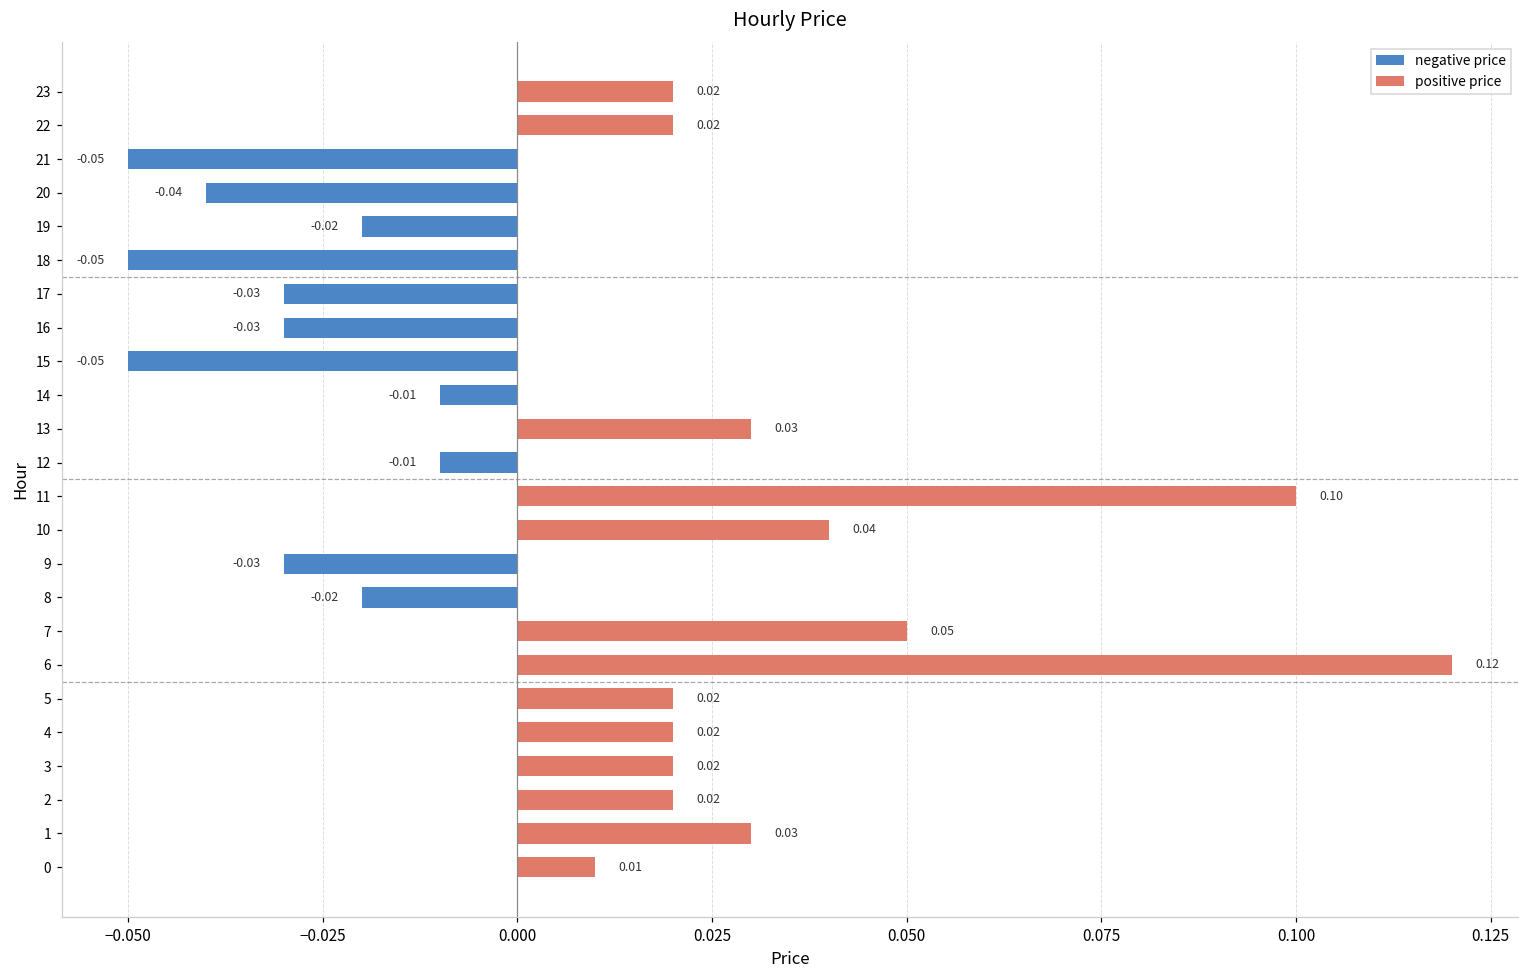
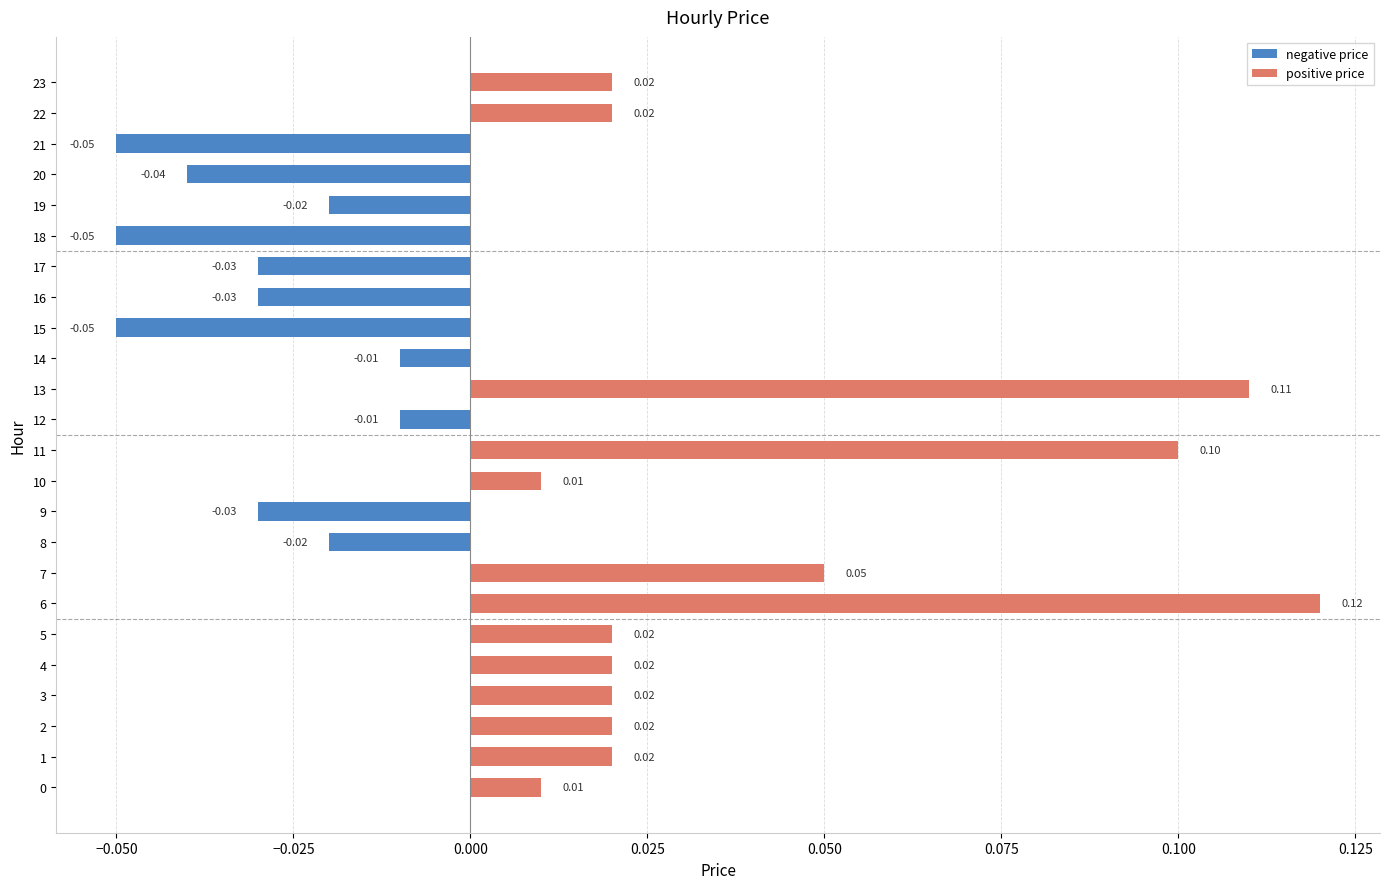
  {
    "23": 0.02,
    "22": 0.02,
    "21": -0.05,
    "20": -0.04,
    "19": -0.02,
    "18": -0.05,
    "17": -0.03,
    "16": -0.03,
    "15": -0.05,
    "14": -0.01,
-   "13": 0.03,
+   "13": 0.11,
    "12": -0.01,
    "11": 0.10,
-   "10": 0.04,
+   "10": 0.01,
    "9": -0.03,
    "8": -0.02,
    "7": 0.05,
    "6": 0.12,
    "5": 0.02,
    "4": 0.02,
    "3": 0.02,
    "2": 0.02,
-   "1": 0.03,
+   "1": 0.02,
    "0": 0.01
  }
